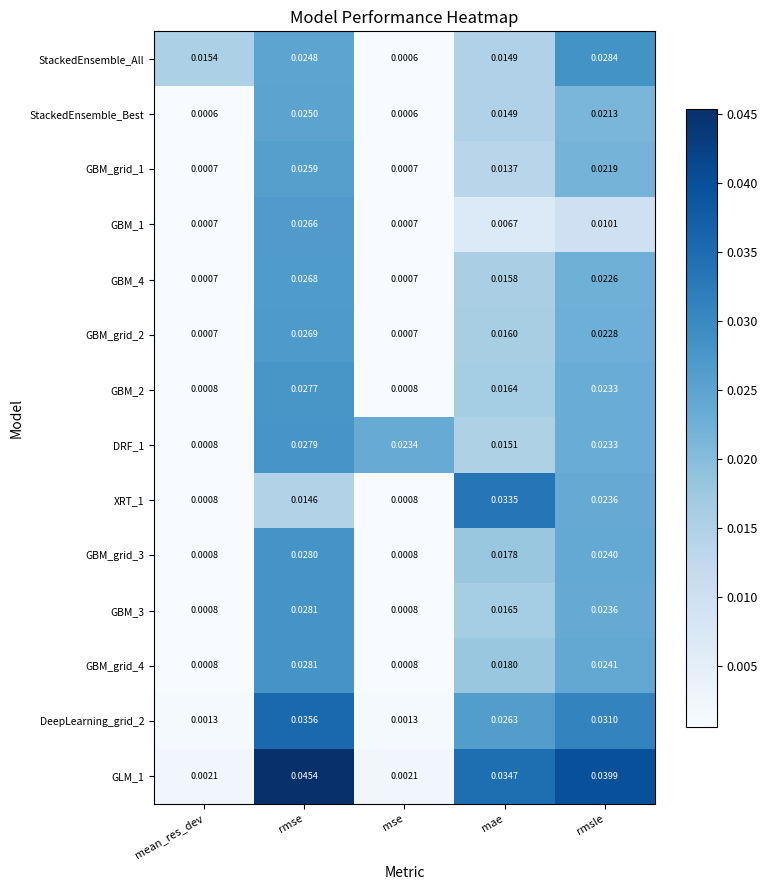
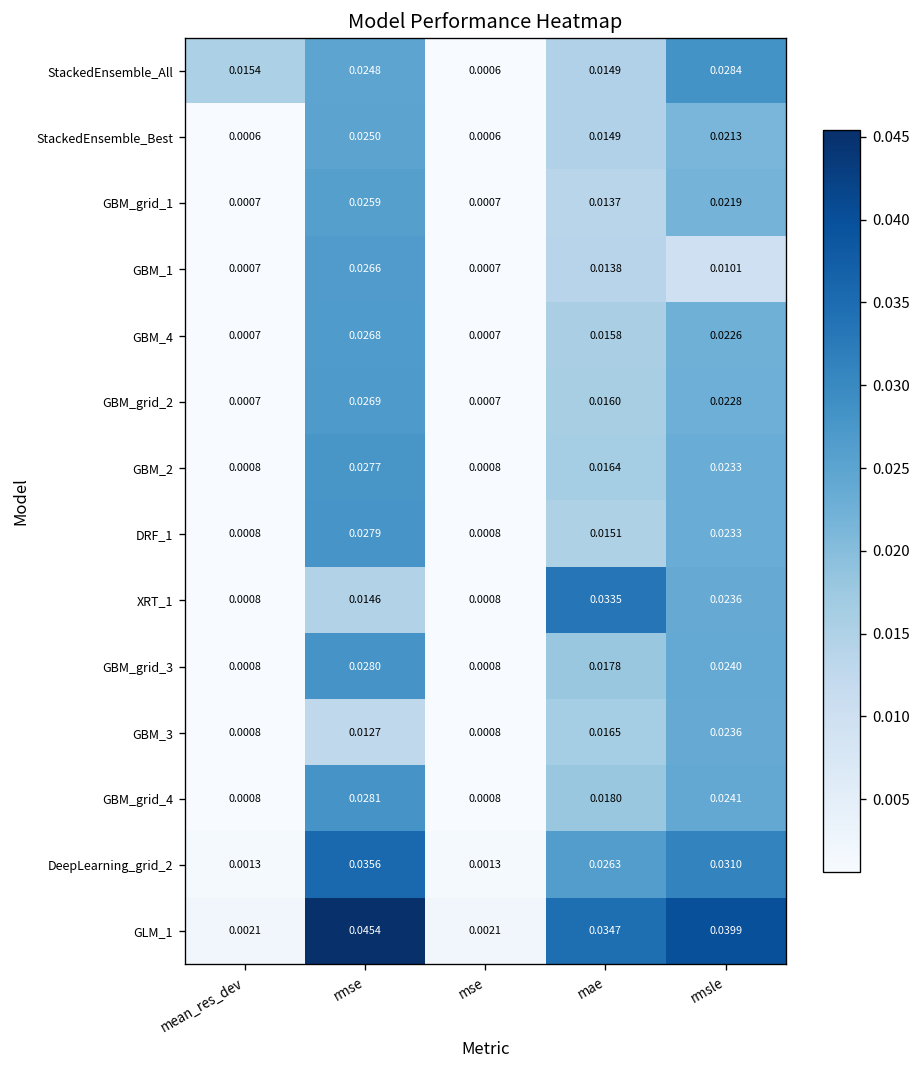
  {
    "StackedEnsemble_All": {
      "mean_res_dev": 0.0154,
      "rmse": 0.0248,
      "mse": 0.0006,
      "mae": 0.0149,
      "rmsle": 0.0284
    },
    "StackedEnsemble_Best": {
      "mean_res_dev": 0.0006,
      "rmse": 0.0250,
      "mse": 0.0006,
      "mae": 0.0149,
      "rmsle": 0.0213
    },
    "GBM_grid_1": {
      "mean_res_dev": 0.0007,
      "rmse": 0.0259,
      "mse": 0.0007,
      "mae": 0.0137,
      "rmsle": 0.0219
    },
    "GBM_1": {
      "mean_res_dev": 0.0007,
      "rmse": 0.0266,
      "mse": 0.0007,
-     "mae": 0.0067,
+     "mae": 0.0138,
      "rmsle": 0.0101
    },
    "GBM_4": {
      "mean_res_dev": 0.0007,
      "rmse": 0.0268,
      "mse": 0.0007,
      "mae": 0.0158,
      "rmsle": 0.0226
    },
    "GBM_grid_2": {
      "mean_res_dev": 0.0007,
      "rmse": 0.0269,
      "mse": 0.0007,
      "mae": 0.0160,
      "rmsle": 0.0228
    },
    "GBM_2": {
      "mean_res_dev": 0.0008,
      "rmse": 0.0277,
      "mse": 0.0008,
      "mae": 0.0164,
      "rmsle": 0.0233
    },
    "DRF_1": {
      "mean_res_dev": 0.0008,
      "rmse": 0.0279,
-     "mse": 0.0234,
+     "mse": 0.0008,
      "mae": 0.0151,
      "rmsle": 0.0233
    },
    "XRT_1": {
      "mean_res_dev": 0.0008,
      "rmse": 0.0146,
      "mse": 0.0008,
      "mae": 0.0335,
      "rmsle": 0.0236
    },
    "GBM_grid_3": {
      "mean_res_dev": 0.0008,
      "rmse": 0.0280,
      "mse": 0.0008,
      "mae": 0.0178,
      "rmsle": 0.0240
    },
    "GBM_3": {
      "mean_res_dev": 0.0008,
-     "rmse": 0.0281,
+     "rmse": 0.0127,
      "mse": 0.0008,
      "mae": 0.0165,
      "rmsle": 0.0236
    },
    "GBM_grid_4": {
      "mean_res_dev": 0.0008,
      "rmse": 0.0281,
      "mse": 0.0008,
      "mae": 0.0180,
      "rmsle": 0.0241
    },
    "DeepLearning_grid_2": {
      "mean_res_dev": 0.0013,
      "rmse": 0.0356,
      "mse": 0.0013,
      "mae": 0.0263,
      "rmsle": 0.0310
    },
    "GLM_1": {
      "mean_res_dev": 0.0021,
      "rmse": 0.0454,
      "mse": 0.0021,
      "mae": 0.0347,
      "rmsle": 0.0399
    }
  }
